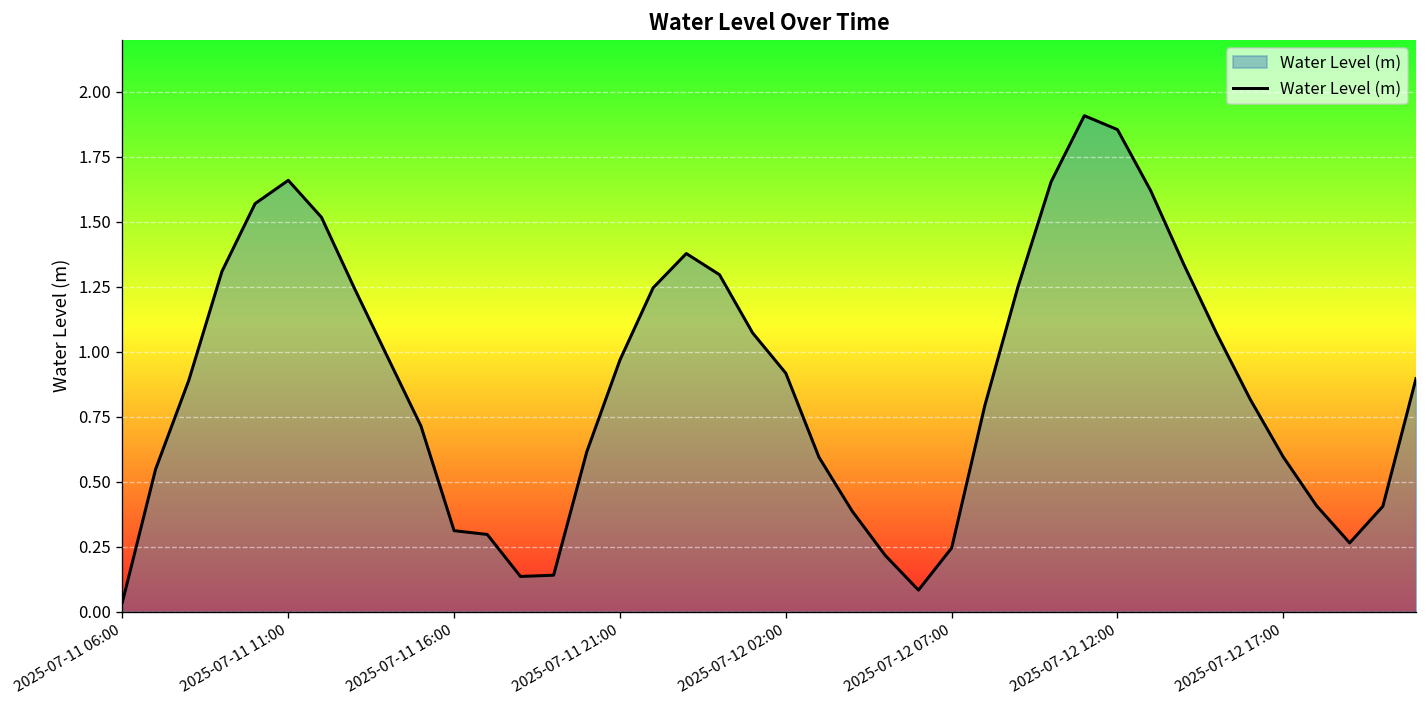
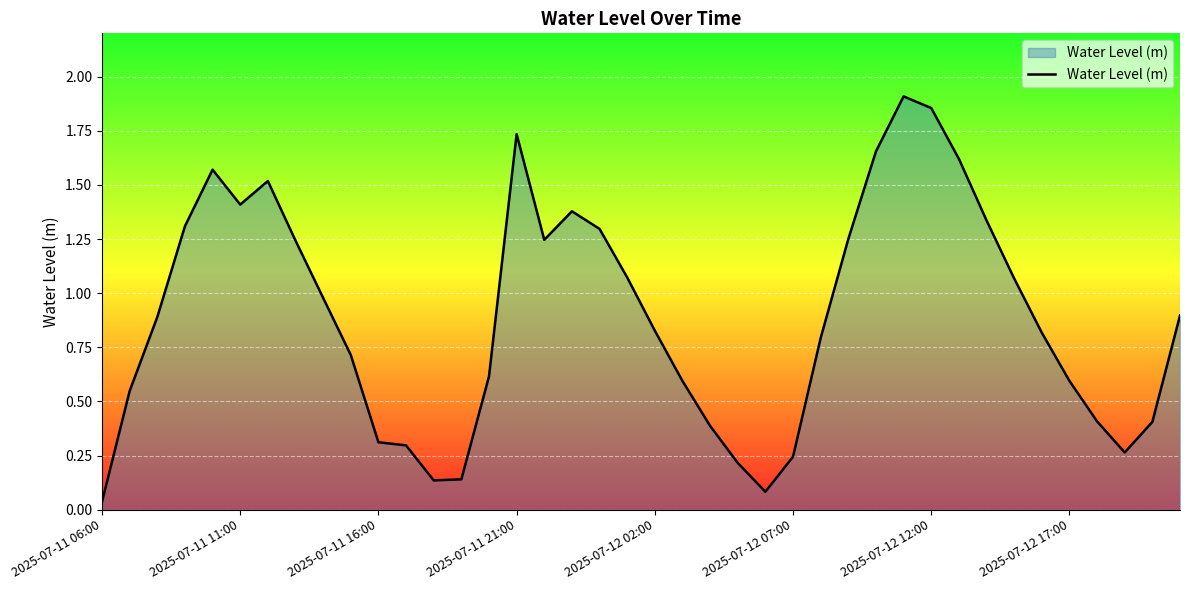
  {
    "2025-07-11 06:00": 0.04,
-   "2025-07-11 11:00": 1.66,
+   "2025-07-11 11:00": 1.41,
    "2025-07-11 16:00": 0.31,
-   "2025-07-11 21:00": 0.97,
-   "2025-07-12 02:00": 0.92,
+   "2025-07-11 21:00": 1.73,
+   "2025-07-12 02:00": 0.83,
    "2025-07-12 07:00": 0.24,
    "2025-07-12 12:00": 1.86,
    "2025-07-12 17:00": 0.59
  }
